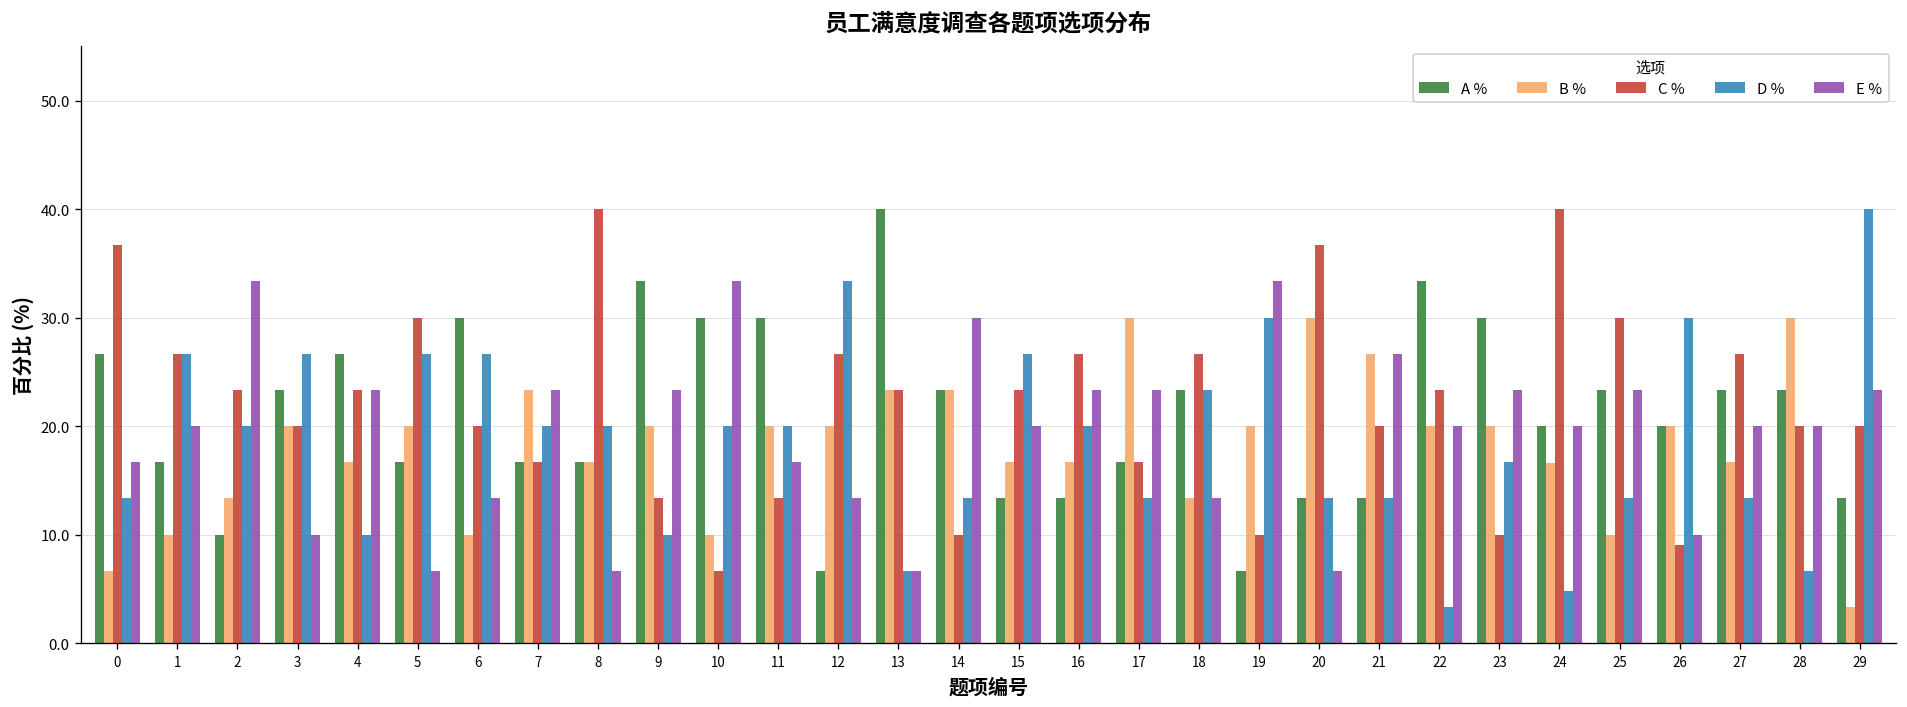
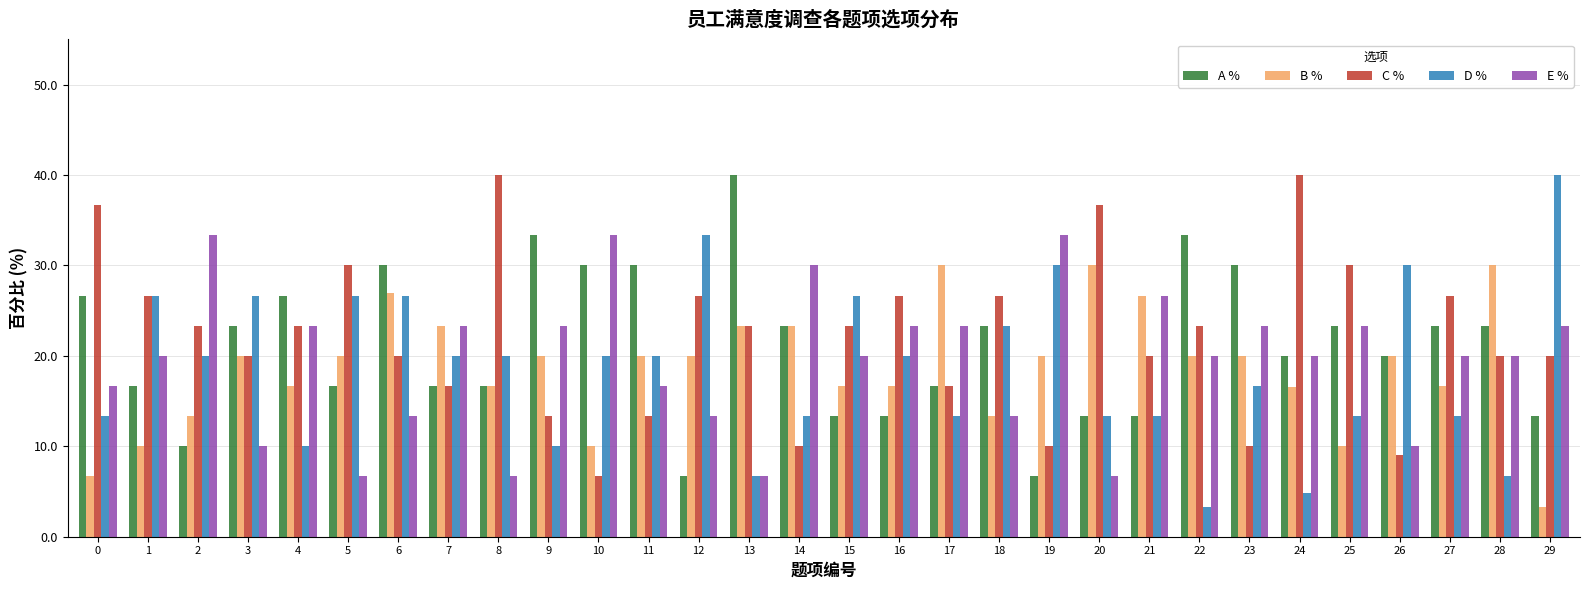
  {
    "A %": {
      "0": 27,
      "1": 17,
      "2": 10,
      "3": 23,
      "4": 27,
      "5": 17,
      "6": 30,
      "7": 17,
      "8": 17,
      "9": 33,
      "10": 30,
      "11": 30,
      "12": 7,
      "13": 40,
      "14": 23,
      "15": 13,
      "16": 13,
      "17": 17,
      "18": 23,
      "19": 7,
      "20": 13,
      "21": 13,
      "22": 33,
      "23": 30,
      "24": 20,
      "25": 23,
      "26": 20,
      "27": 23,
      "28": 23,
      "29": 13
    },
    "B %": {
      "0": 7,
      "1": 10,
      "2": 13,
      "3": 20,
      "4": 17,
      "5": 20,
-     "6": 10,
+     "6": 27,
      "7": 23,
      "8": 17,
      "9": 20,
      "10": 10,
      "11": 20,
      "12": 20,
      "13": 23,
      "14": 23,
      "15": 17,
      "16": 17,
      "17": 30,
      "18": 13,
      "19": 20,
      "20": 30,
      "21": 27,
      "22": 20,
      "23": 20,
      "24": 17,
      "25": 10,
      "26": 20,
      "27": 17,
      "28": 30,
      "29": 3
    },
    "C %": {
      "0": 37,
      "1": 27,
      "2": 23,
      "3": 20,
      "4": 23,
      "5": 30,
      "6": 20,
      "7": 17,
      "8": 40,
      "9": 13,
      "10": 7,
      "11": 13,
      "12": 27,
      "13": 23,
      "14": 10,
      "15": 23,
      "16": 27,
      "17": 17,
      "18": 27,
      "19": 10,
      "20": 37,
      "21": 20,
      "22": 23,
      "23": 10,
      "24": 40,
      "25": 30,
      "26": 9,
      "27": 27,
      "28": 20,
      "29": 20
    },
    "D %": {
      "0": 13,
      "1": 27,
      "2": 20,
      "3": 27,
      "4": 10,
      "5": 27,
      "6": 27,
      "7": 20,
      "8": 20,
      "9": 10,
      "10": 20,
      "11": 20,
      "12": 33,
      "13": 7,
      "14": 13,
      "15": 27,
      "16": 20,
      "17": 13,
      "18": 23,
      "19": 30,
      "20": 13,
      "21": 13,
      "22": 3,
      "23": 17,
      "24": 5,
      "25": 13,
      "26": 30,
      "27": 13,
      "28": 7,
      "29": 40
    },
    "E %": {
      "0": 17,
      "1": 20,
      "2": 33,
      "3": 10,
      "4": 23,
      "5": 7,
      "6": 13,
      "7": 23,
      "8": 7,
      "9": 23,
      "10": 33,
      "11": 17,
      "12": 13,
      "13": 7,
      "14": 30,
      "15": 20,
      "16": 23,
      "17": 23,
      "18": 13,
      "19": 33,
      "20": 7,
      "21": 27,
      "22": 20,
      "23": 23,
      "24": 20,
      "25": 23,
      "26": 10,
      "27": 20,
      "28": 20,
      "29": 23
    }
  }
